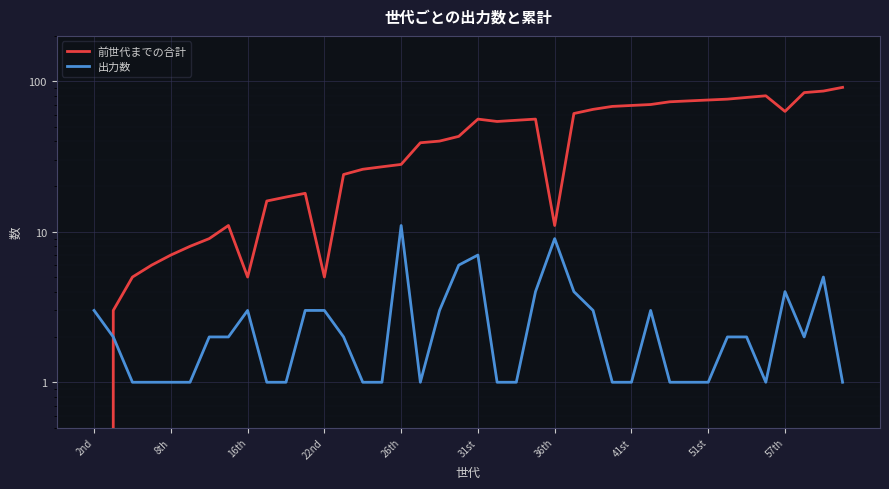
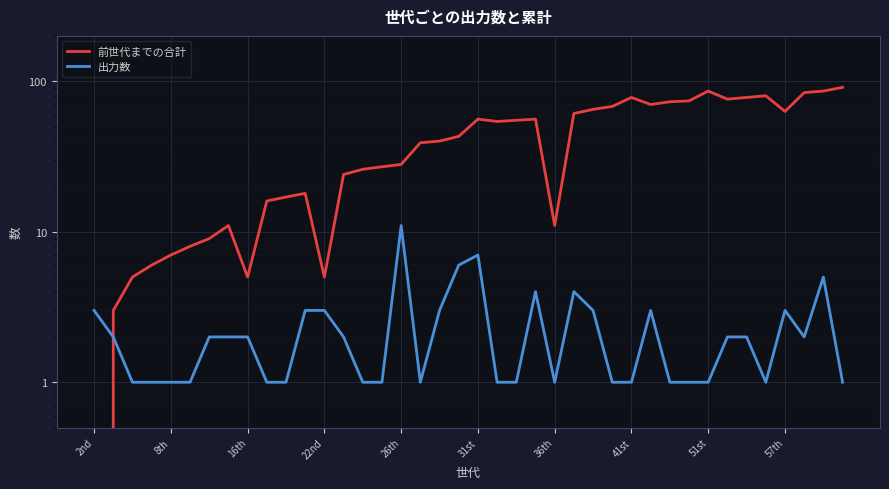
  {
    "前世代までの合計": {
      "8th": 7,
      "16th": 5,
      "22nd": 5,
      "26th": 28,
      "31st": 56,
      "36th": 11,
-     "41st": 70,
-     "51st": 80,
+     "41st": 80,
+     "51st": 90,
      "57th": 63
    },
    "出力数": {
      "2nd": 3,
      "8th": 1,
-     "16th": 3,
+     "16th": 2,
      "22nd": 3,
      "26th": 11,
      "31st": 7,
-     "36th": 9,
+     "36th": 1,
      "41st": 1,
      "51st": 1,
-     "57th": 4
+     "57th": 3
    }
  }
